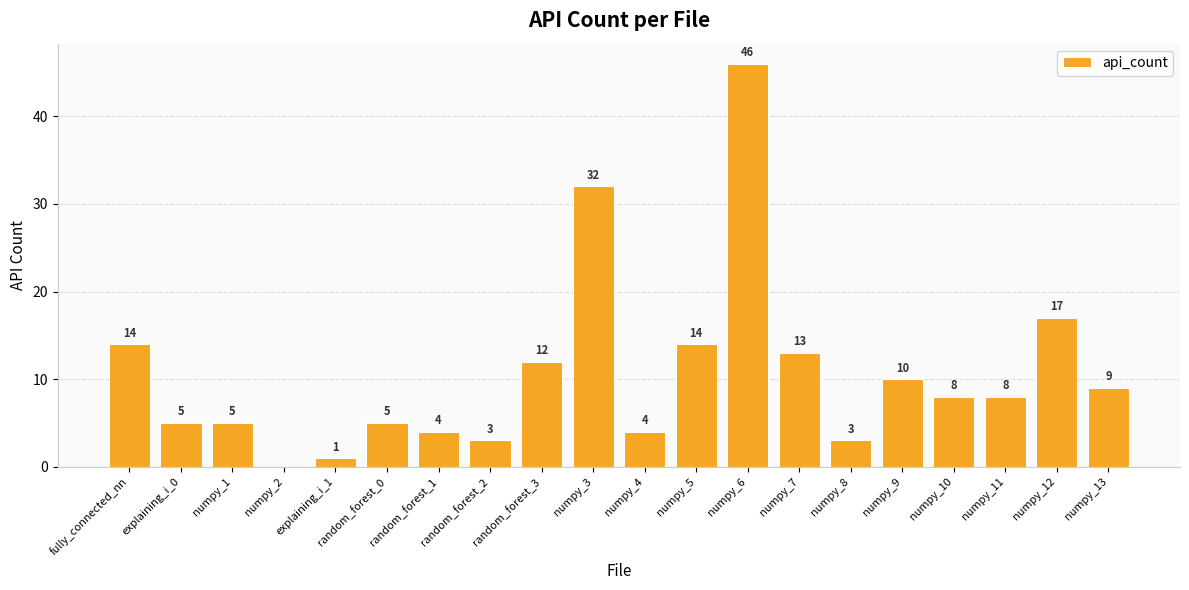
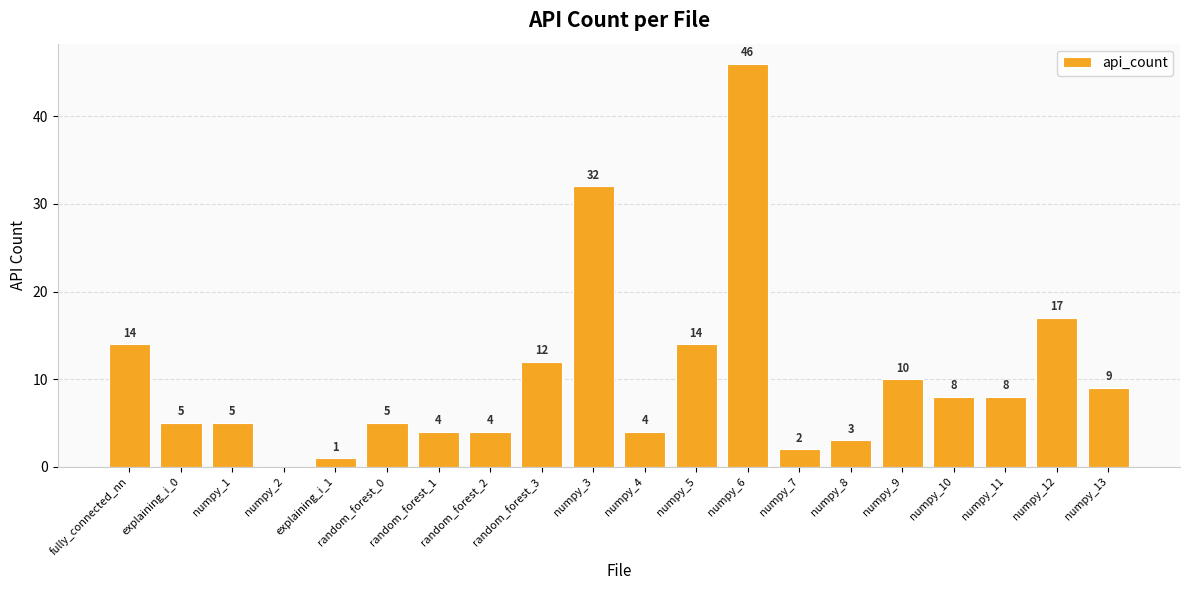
  {
    "fully_connected_nn": 14,
    "explaining_i_0": 5,
    "numpy_1": 5,
    "explaining_i_1": 1,
    "random_forest_0": 5,
    "random_forest_1": 4,
-   "random_forest_2": 3,
+   "random_forest_2": 4,
    "random_forest_3": 12,
    "numpy_3": 32,
    "numpy_4": 4,
    "numpy_5": 14,
    "numpy_6": 46,
-   "numpy_7": 13,
+   "numpy_7": 2,
    "numpy_8": 3,
    "numpy_9": 10,
    "numpy_10": 8,
    "numpy_11": 8,
    "numpy_12": 17,
    "numpy_13": 9
  }
